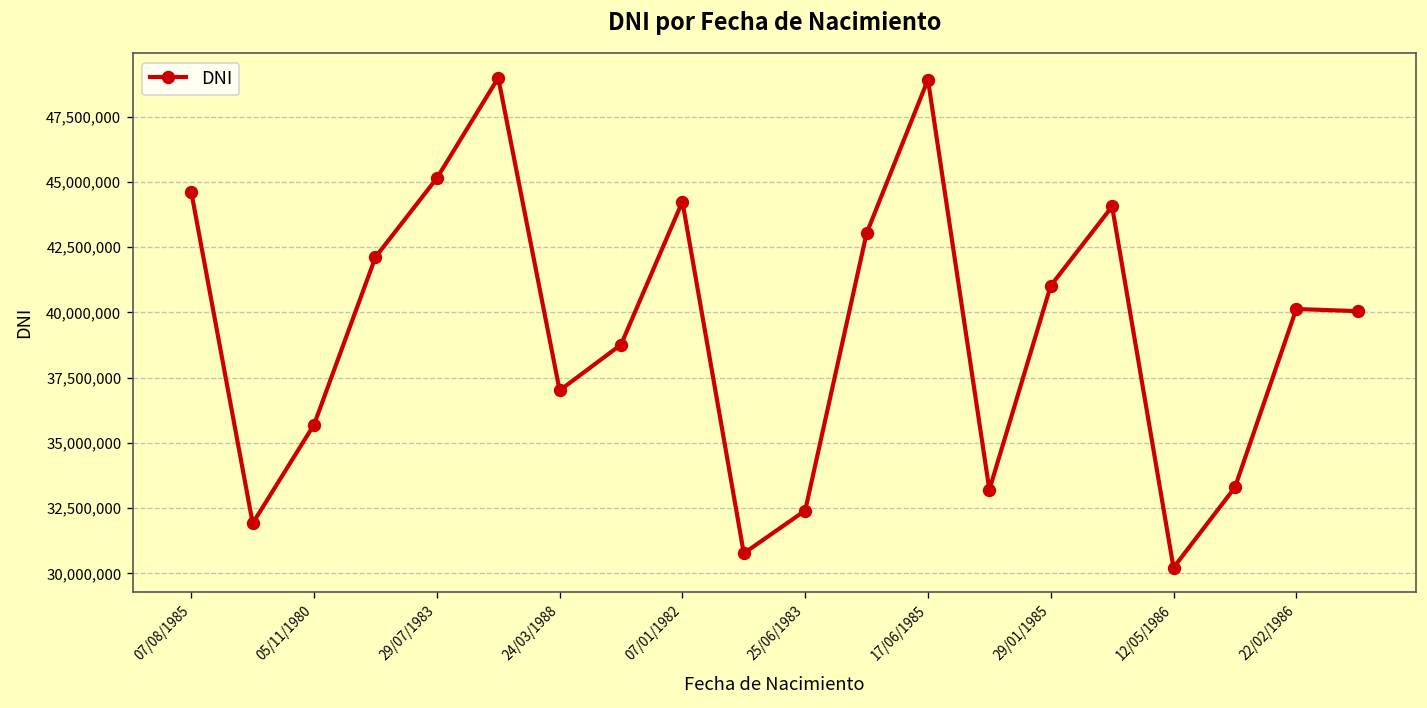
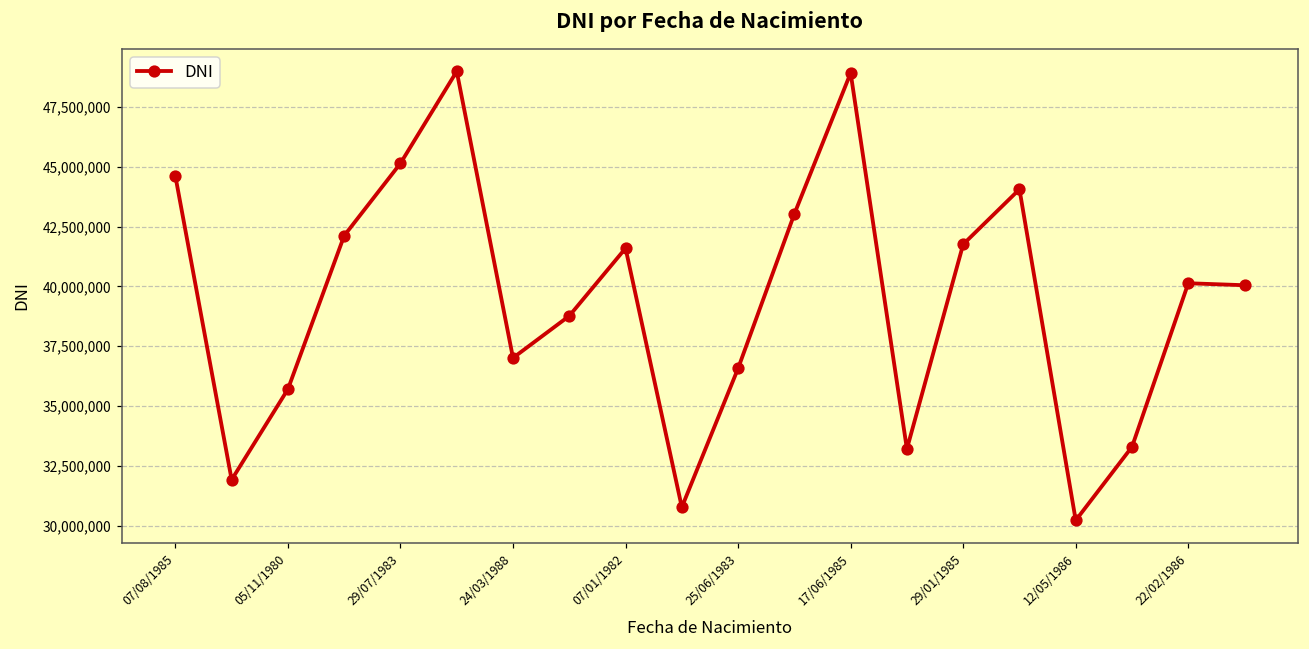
  {
    "07/08/1985": "44,600,000",
    "05/11/1980": "35,700,000",
    "29/07/1983": "45,100,000",
    "24/03/1988": "37,000,000",
-   "07/01/1982": "44,200,000",
-   "25/06/1983": "32,400,000",
+   "07/01/1982": "41,600,000",
+   "25/06/1983": "36,600,000",
    "17/06/1985": "48,900,000",
-   "29/01/1985": "41,000,000",
+   "29/01/1985": "41,800,000",
    "12/05/1986": "30,200,000",
    "22/02/1986": "40,100,000"
  }
